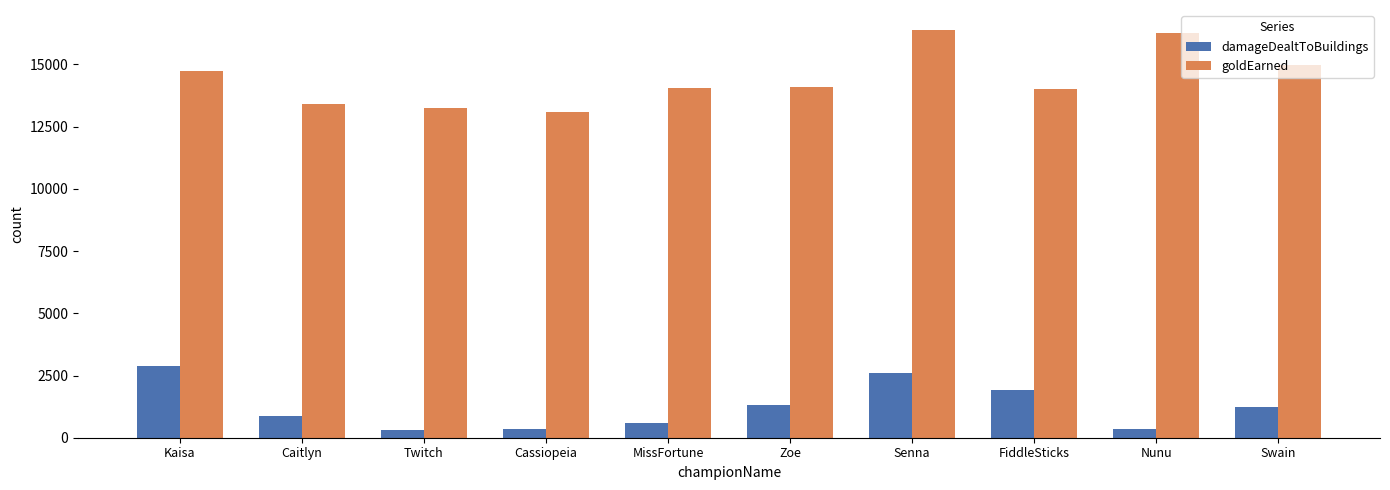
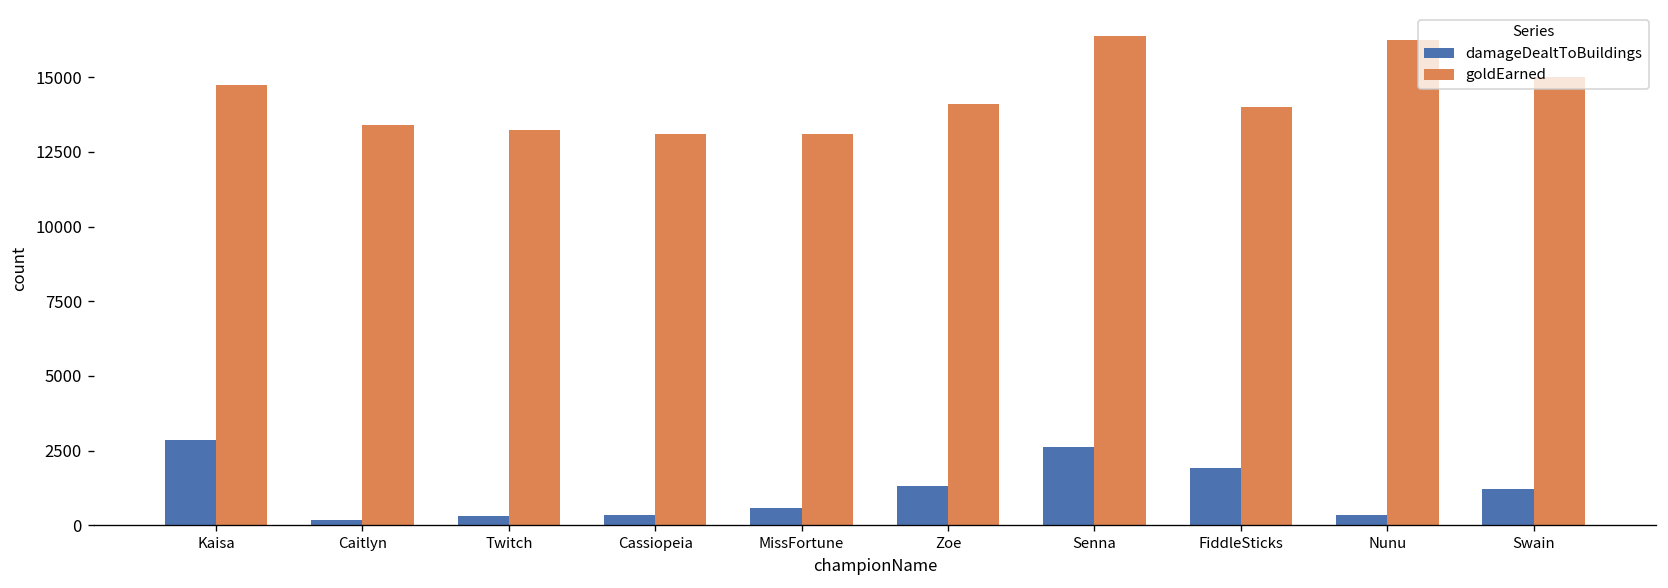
  {
    "damageDealtToBuildings": {
      "Kaisa": 2900,
-     "Caitlyn": 900,
+     "Caitlyn": 200,
      "Twitch": 300,
      "Cassiopeia": 300,
      "MissFortune": 600,
      "Zoe": 1300,
      "Senna": 2600,
      "FiddleSticks": 1900,
      "Nunu": 300,
      "Swain": 1200
    },
    "goldEarned": {
      "Kaisa": 14700,
      "Caitlyn": 13400,
      "Twitch": 13200,
      "Cassiopeia": 13100,
-     "MissFortune": 14000,
+     "MissFortune": 13100,
      "Zoe": 14100,
      "Senna": 16400,
      "FiddleSticks": 14000,
      "Nunu": 16200
    }
  }
